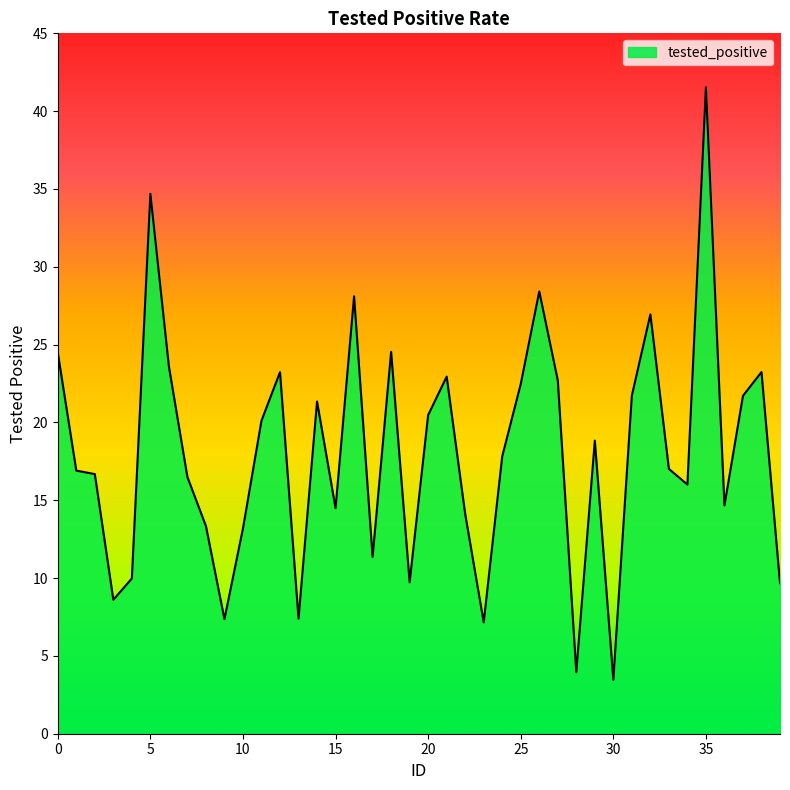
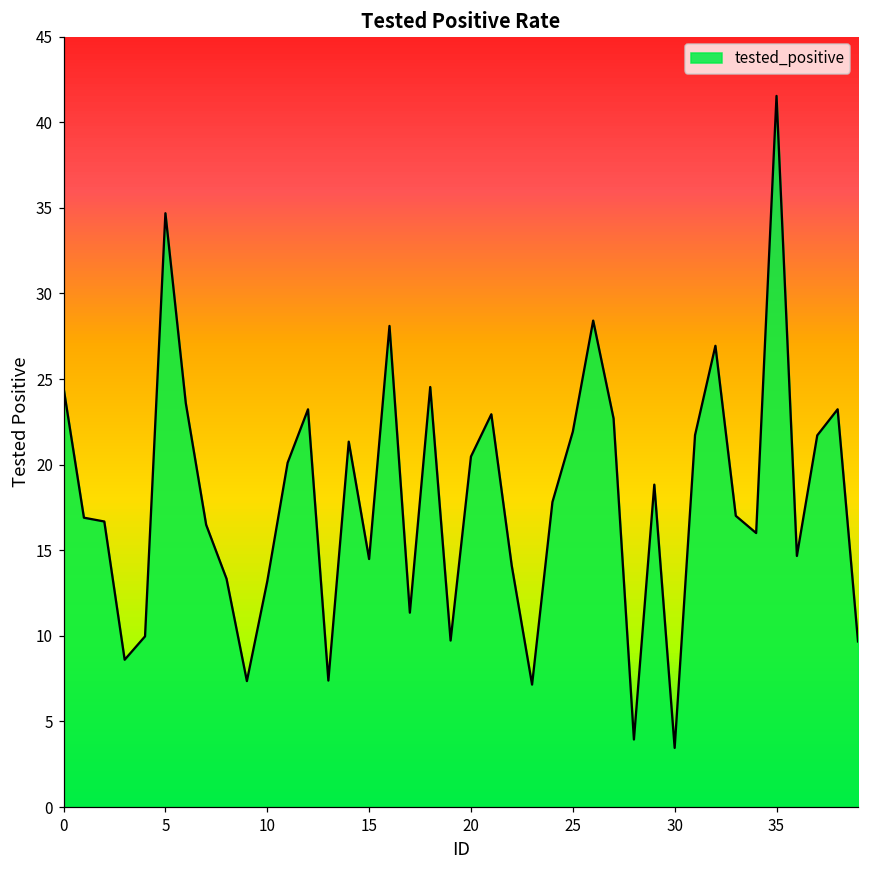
  {
    "0": 24.5,
    "5": 34.7,
    "10": 13.2,
    "15": 14.5,
    "20": 20.5,
-   "25": 22.5,
+   "25": 21.9,
    "30": 3.5,
    "35": 41.5
  }
